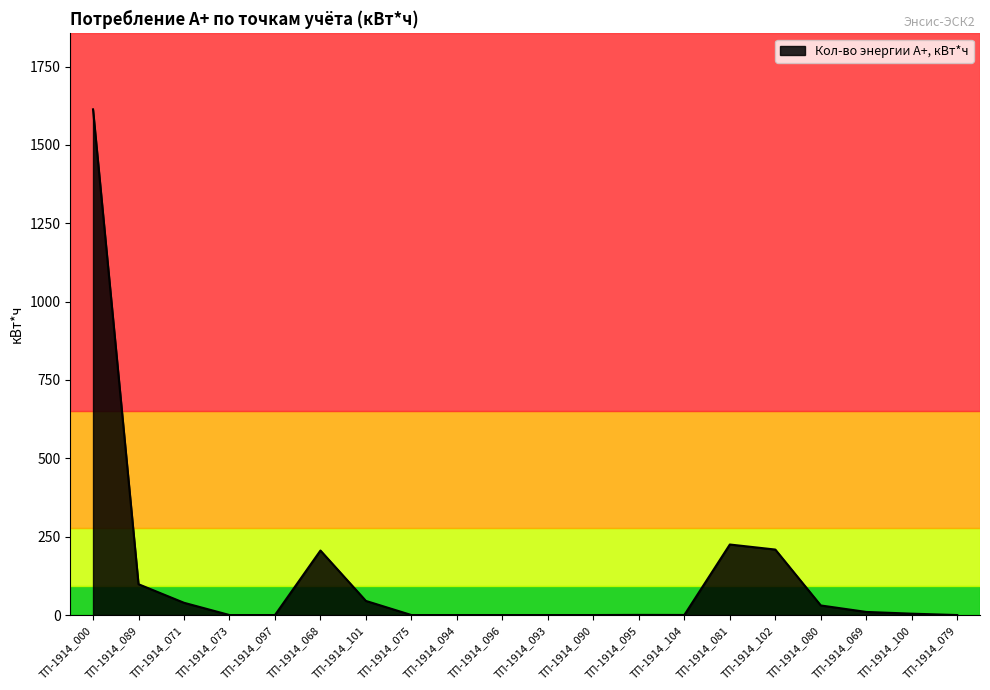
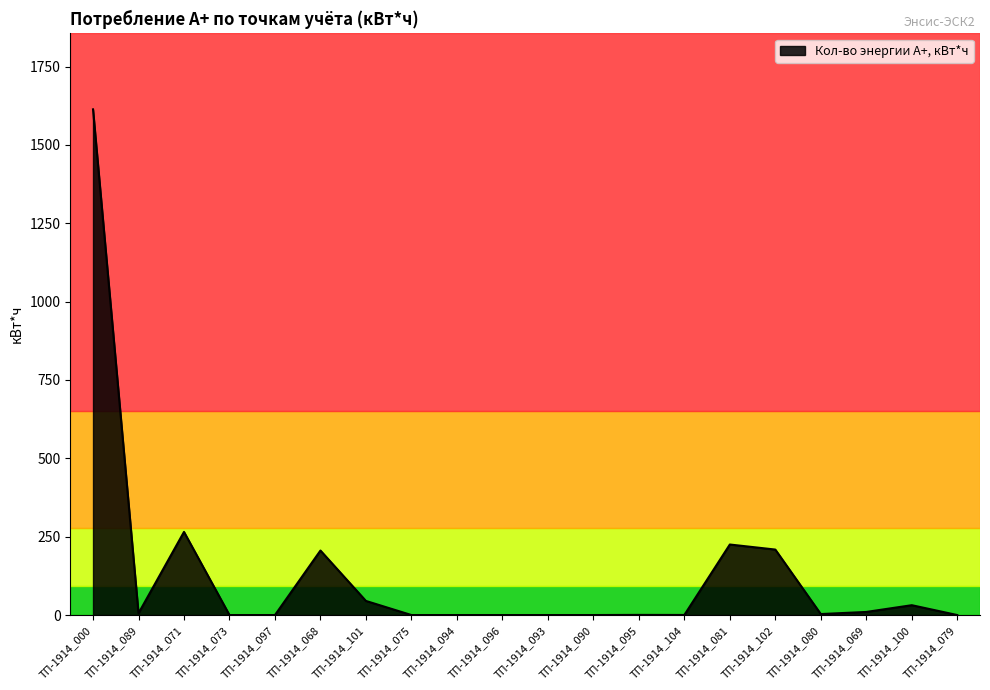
  {
    "ТП-1914_000": 1610,
-   "ТП-1914_089": 100,
-   "ТП-1914_071": 40,
+   "ТП-1914_089": 10,
+   "ТП-1914_071": 270,
    "ТП-1914_073": 0,
    "ТП-1914_097": 0,
    "ТП-1914_068": 210,
    "ТП-1914_101": 40,
    "ТП-1914_075": 0,
    "ТП-1914_094": 0,
    "ТП-1914_096": 0,
    "ТП-1914_093": 0,
    "ТП-1914_090": 0,
    "ТП-1914_095": 0,
    "ТП-1914_104": 0,
    "ТП-1914_081": 230,
    "ТП-1914_102": 210,
-   "ТП-1914_080": 30,
+   "ТП-1914_080": 0,
    "ТП-1914_069": 10,
-   "ТП-1914_100": 0,
+   "ТП-1914_100": 30,
    "ТП-1914_079": 0
  }
